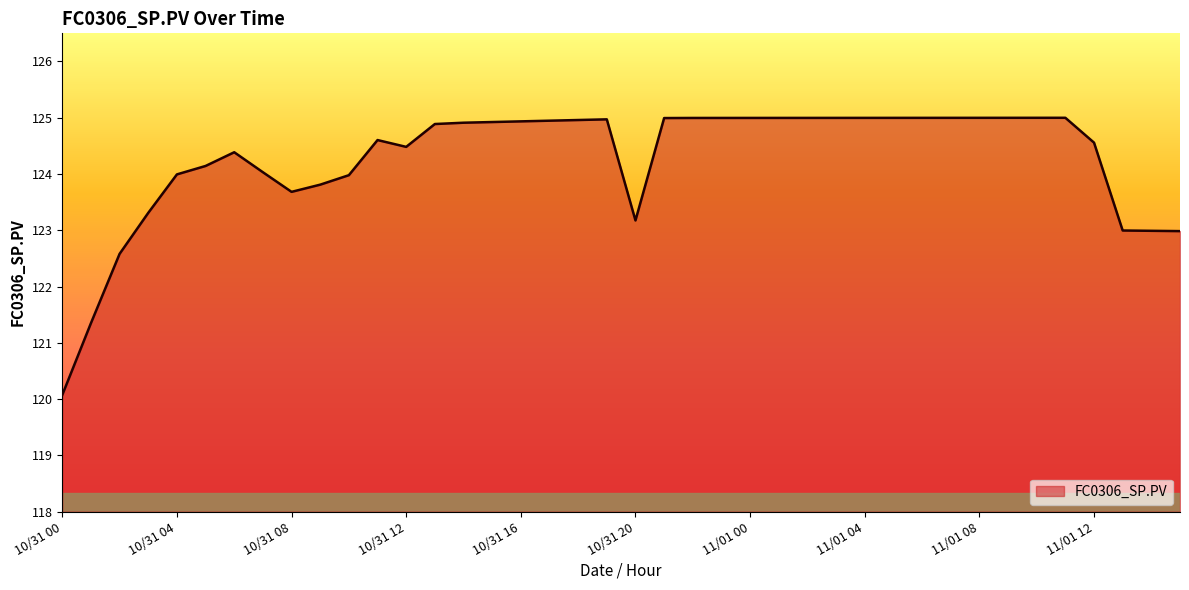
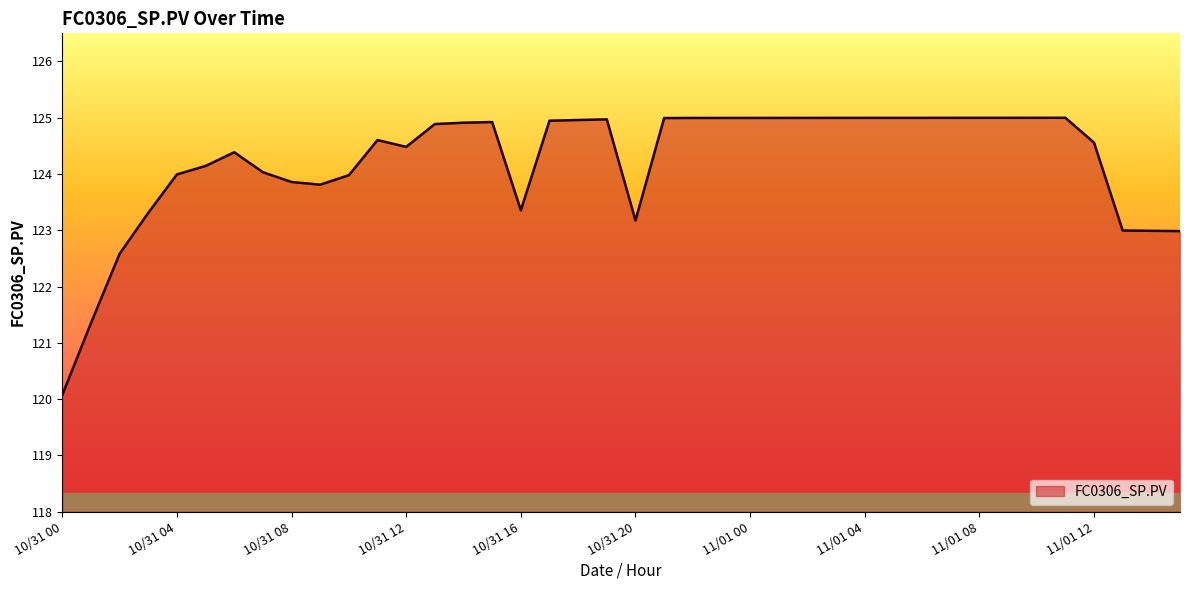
  {
    "10/31 00": 120.1,
    "10/31 04": 124.0,
-   "10/31 08": 123.7,
+   "10/31 08": 123.9,
    "10/31 12": 124.5,
-   "10/31 16": 124.9,
+   "10/31 16": 123.4,
    "10/31 20": 123.2,
    "11/01 00": 125.0,
    "11/01 04": 125.0,
    "11/01 08": 125.0,
    "11/01 12": 124.6
  }
